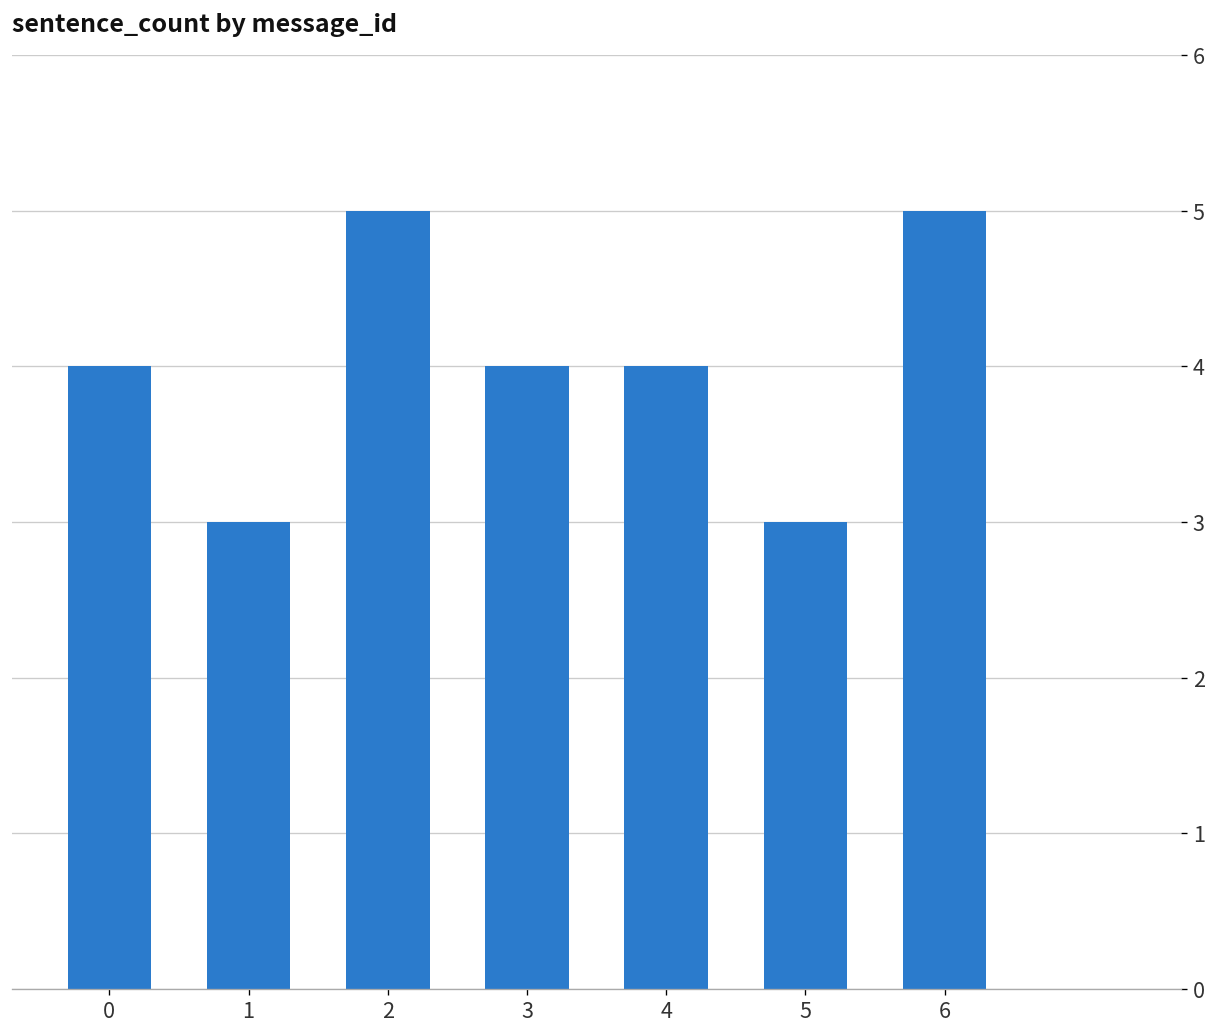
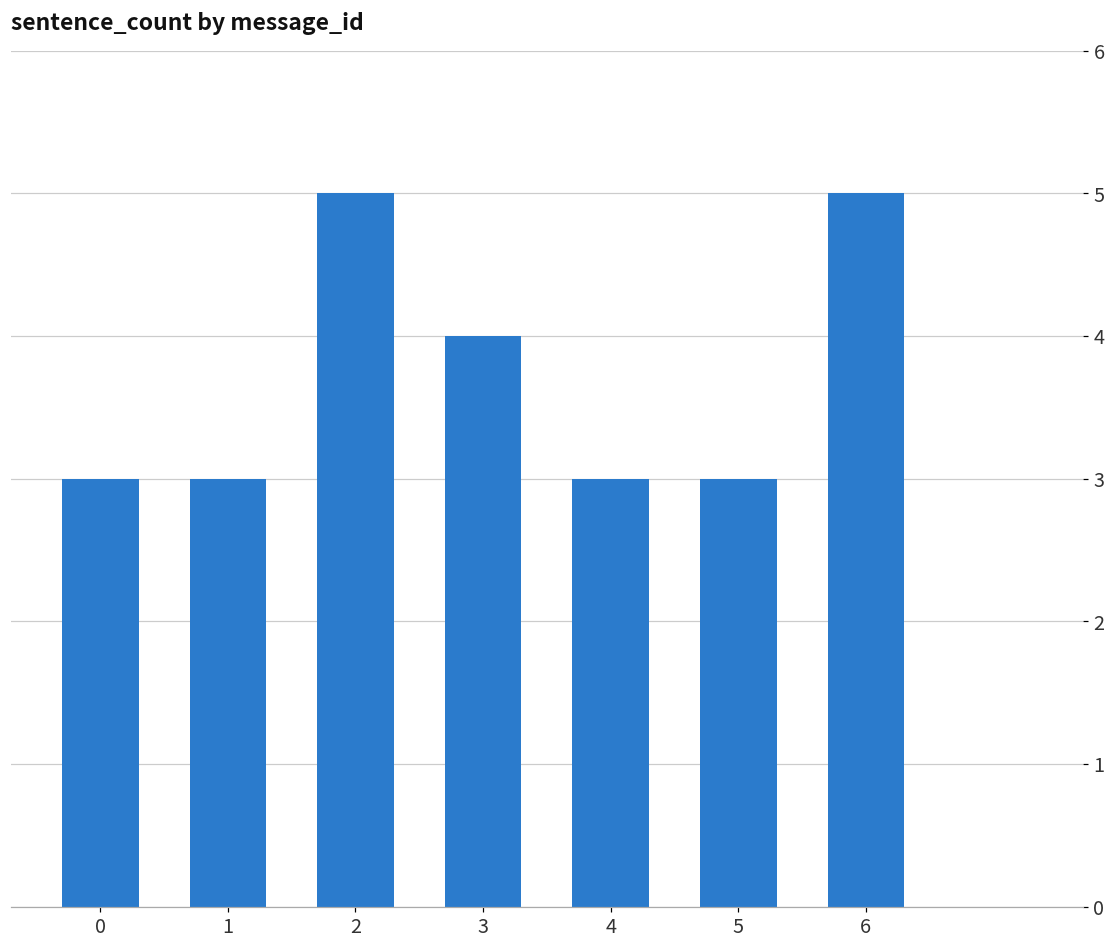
  {
-   "0": 4,
+   "0": 3,
    "1": 3,
    "2": 5,
    "3": 4,
-   "4": 4,
+   "4": 3,
    "5": 3,
    "6": 5
  }
